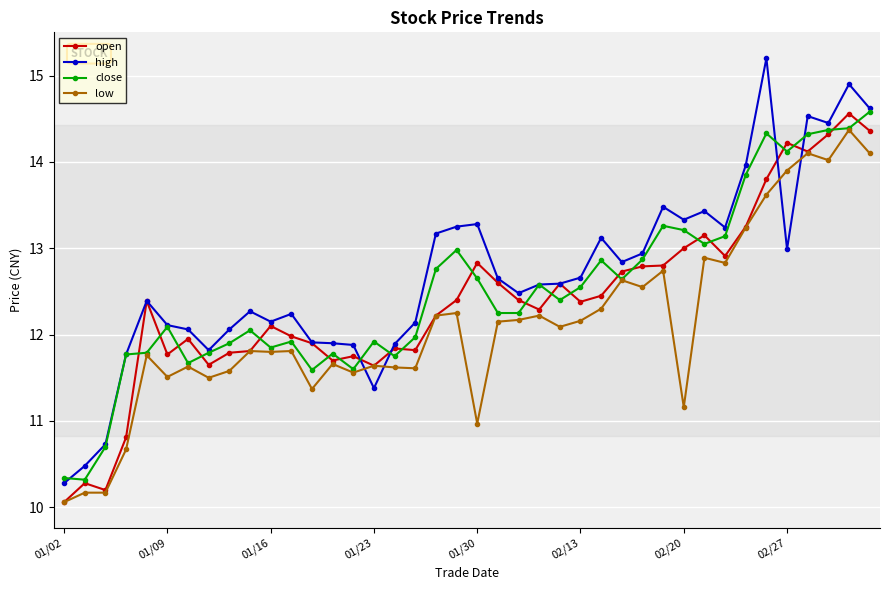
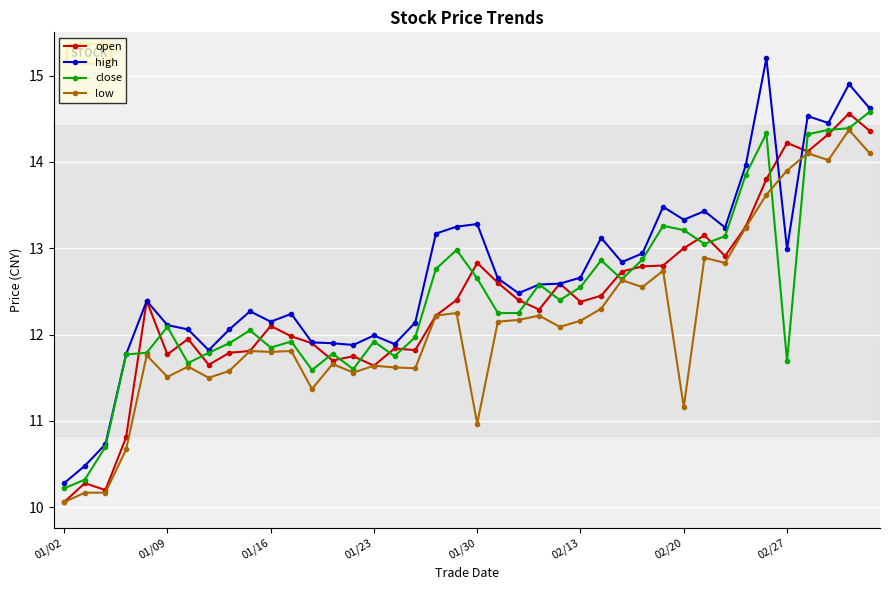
  {
    "open": {
      "01/09": 11.8,
      "01/16": 12.1,
      "01/30": 12.8,
      "02/13": 12.4,
      "02/20": 13.0,
      "02/27": 14.2
    },
    "high": {
      "01/02": 10.3,
      "01/16": 12.2,
-     "01/23": 11.4,
+     "01/23": 12.0,
      "01/30": 13.3,
      "02/13": 12.7,
      "02/20": 13.3,
      "02/27": 13.0
    },
    "close": {
-     "01/02": 10.3,
+     "01/02": 10.2,
      "01/16": 11.9,
      "01/23": 11.9,
      "01/30": 12.7,
      "02/13": 12.6,
      "02/20": 13.2,
-     "02/27": 14.1
+     "02/27": 11.7
    },
    "low": {
      "01/09": 11.5,
      "01/16": 11.8,
      "01/30": 11.0,
      "02/13": 12.2,
      "02/20": 11.2,
      "02/27": 13.9
    }
  }
